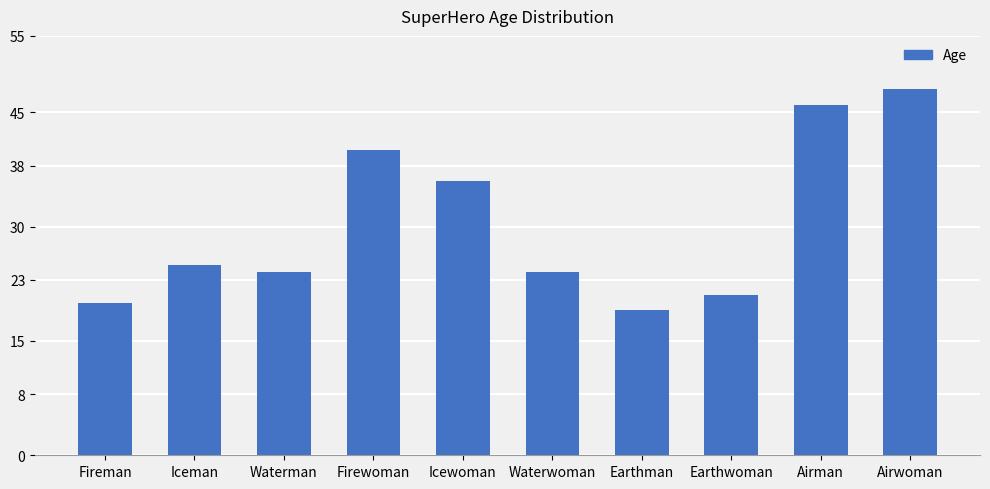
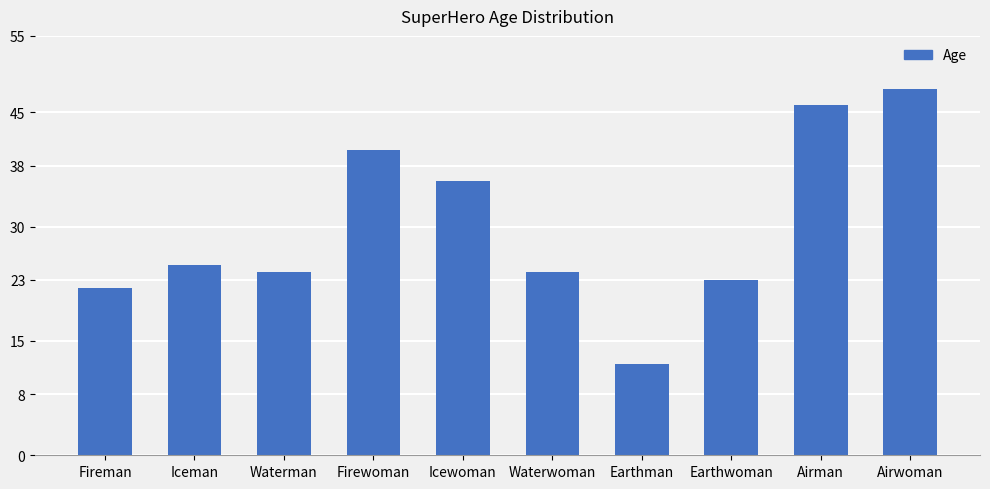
  {
-   "Fireman": 20,
+   "Fireman": 22,
    "Iceman": 25,
    "Waterman": 24,
    "Firewoman": 40,
    "Icewoman": 36,
    "Waterwoman": 24,
-   "Earthman": 19,
-   "Earthwoman": 21,
+   "Earthman": 12,
+   "Earthwoman": 23,
    "Airman": 46,
    "Airwoman": 48
  }
